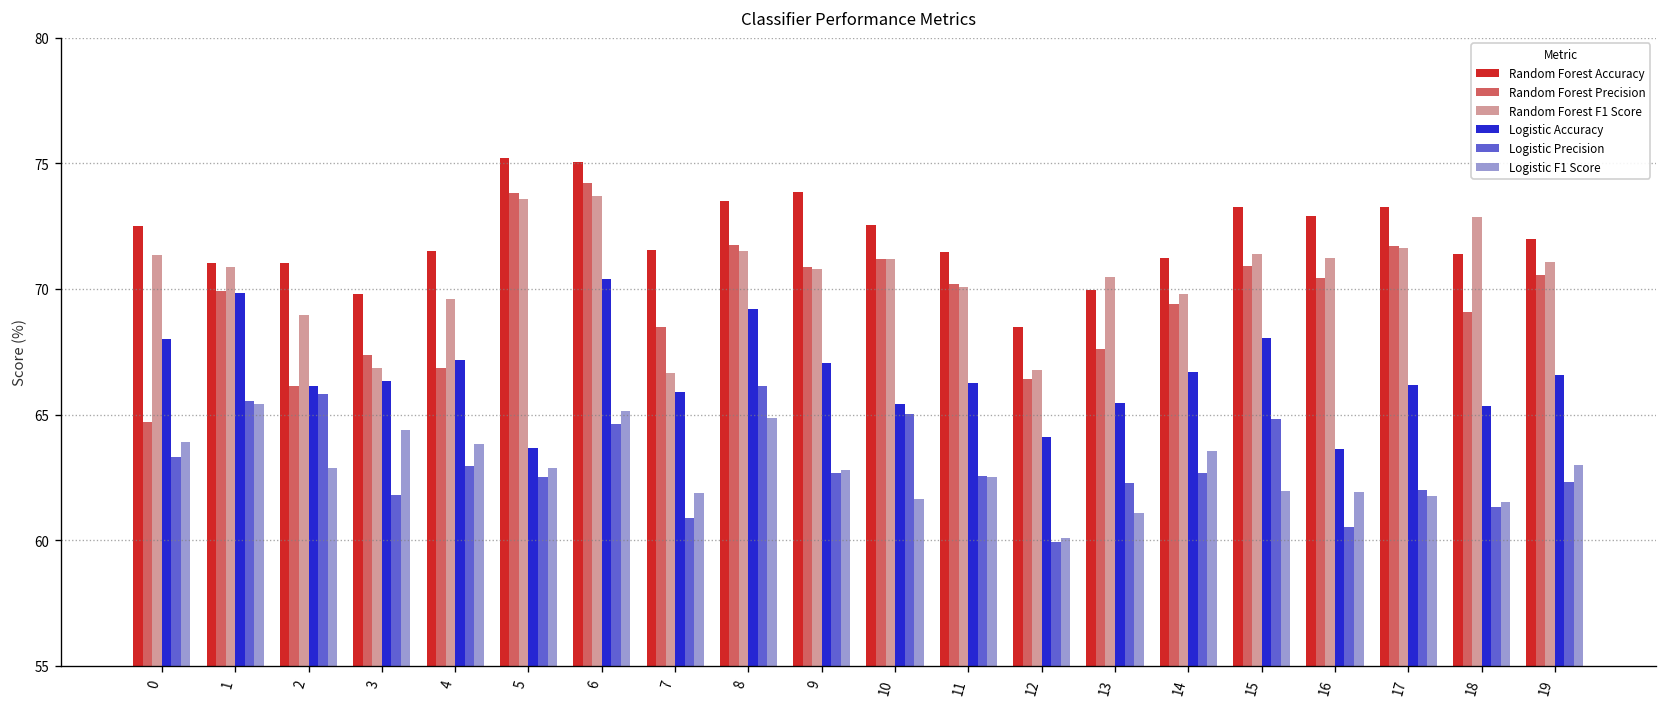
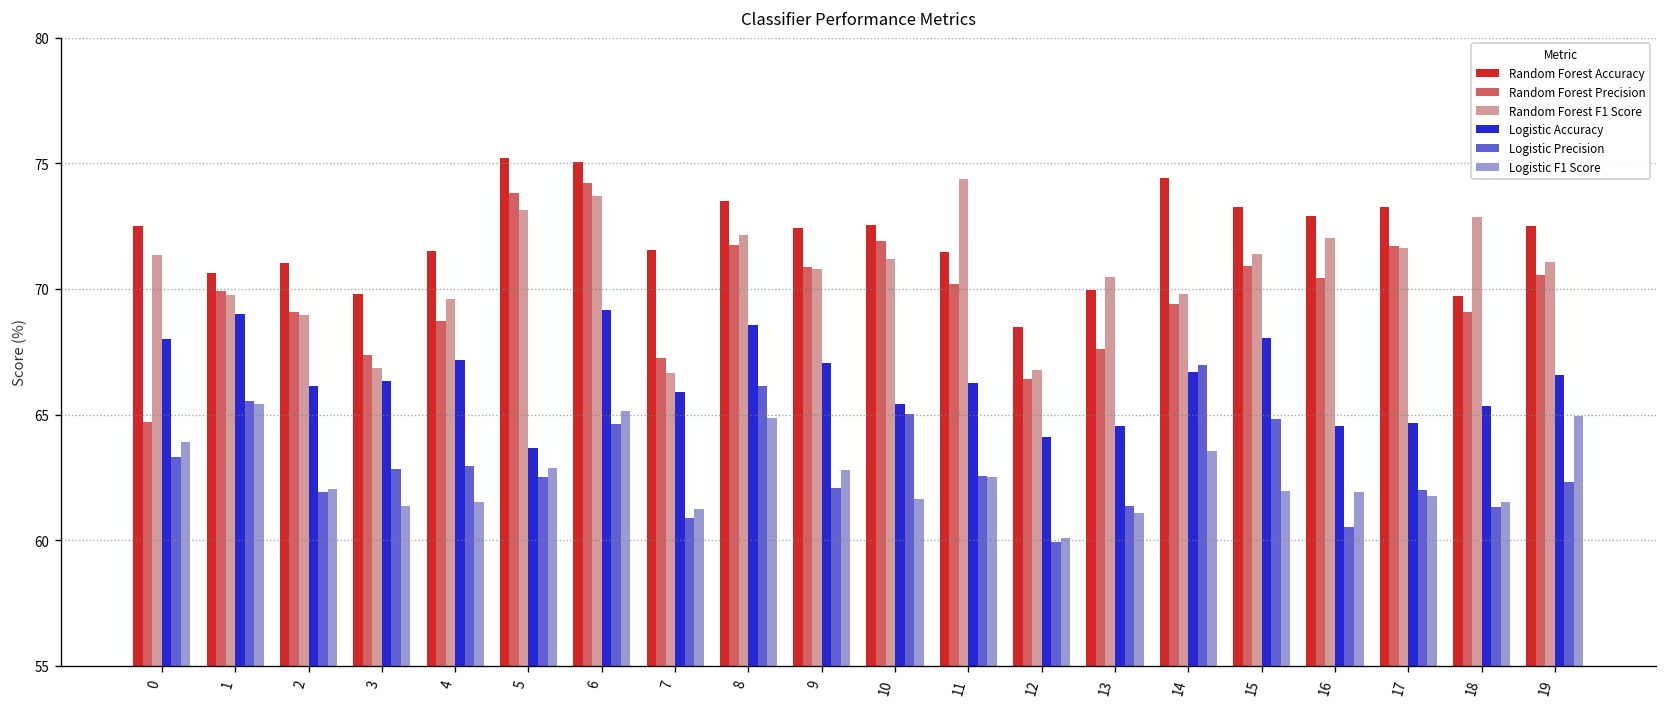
  {
    "Random Forest Accuracy": {
      "0": 72.5,
-     "1": 71.0,
+     "1": 70.6,
      "2": 71.0,
      "3": 69.8,
      "4": 71.5,
      "5": 75.2,
      "6": 75.0,
      "7": 71.5,
      "8": 73.5,
-     "9": 73.9,
+     "9": 72.4,
      "10": 72.6,
      "11": 71.5,
      "12": 68.5,
      "13": 70.0,
-     "14": 71.2,
+     "14": 74.4,
      "15": 73.2,
      "16": 72.9,
      "17": 73.3,
-     "18": 71.4,
-     "19": 72.0
+     "18": 69.7,
+     "19": 72.5
    },
    "Random Forest Precision": {
      "0": 64.7,
      "1": 69.9,
-     "2": 66.1,
+     "2": 69.1,
      "3": 67.4,
-     "4": 66.8,
+     "4": 68.7,
      "5": 73.8,
      "6": 74.2,
-     "7": 68.5,
+     "7": 67.3,
      "8": 71.8,
      "9": 70.9,
-     "10": 71.2,
+     "10": 71.9,
      "11": 70.2,
      "12": 66.4,
      "13": 67.6,
      "14": 69.4,
      "15": 70.9,
      "16": 70.4,
      "17": 71.7,
      "18": 69.1,
      "19": 70.6
    },
    "Random Forest F1 Score": {
      "0": 71.4,
-     "1": 70.9,
+     "1": 69.7,
      "2": 69.0,
      "3": 66.9,
      "4": 69.6,
-     "5": 73.6,
+     "5": 73.1,
      "6": 73.7,
      "7": 66.6,
-     "8": 71.5,
+     "8": 72.2,
      "9": 70.8,
      "10": 71.2,
-     "11": 70.1,
+     "11": 74.4,
      "12": 66.8,
      "13": 70.5,
      "14": 69.8,
      "15": 71.4,
-     "16": 71.2,
+     "16": 72.0,
      "17": 71.6,
      "18": 72.9,
      "19": 71.1
    },
    "Logistic Accuracy": {
      "0": 68.0,
-     "1": 69.8,
+     "1": 69.0,
      "2": 66.1,
      "3": 66.3,
      "4": 67.2,
      "5": 63.7,
-     "6": 70.4,
+     "6": 69.2,
      "7": 65.9,
-     "8": 69.2,
+     "8": 68.6,
      "9": 67.1,
      "10": 65.4,
      "11": 66.2,
      "12": 64.1,
-     "13": 65.5,
+     "13": 64.5,
      "14": 66.7,
      "15": 68.0,
-     "16": 63.6,
-     "17": 66.2,
+     "16": 64.5,
+     "17": 64.7,
      "18": 65.4,
      "19": 66.6
    },
    "Logistic Precision": {
      "0": 63.3,
      "1": 65.5,
-     "2": 65.8,
-     "3": 61.8,
+     "2": 61.9,
+     "3": 62.9,
      "4": 62.9,
      "5": 62.5,
      "6": 64.6,
      "7": 60.9,
      "8": 66.1,
-     "9": 62.7,
+     "9": 62.1,
      "10": 65.0,
      "11": 62.6,
      "12": 59.9,
-     "13": 62.3,
-     "14": 62.7,
+     "13": 61.4,
+     "14": 67.0,
      "15": 64.8,
      "16": 60.5,
      "17": 62.0,
      "18": 61.3,
      "19": 62.3
    },
    "Logistic F1 Score": {
      "0": 63.9,
      "1": 65.4,
-     "2": 62.9,
-     "3": 64.4,
-     "4": 63.8,
+     "2": 62.0,
+     "3": 61.4,
+     "4": 61.5,
      "5": 62.9,
      "6": 65.2,
-     "7": 61.9,
+     "7": 61.2,
      "8": 64.9,
      "9": 62.8,
      "10": 61.7,
      "11": 62.5,
      "12": 60.1,
      "13": 61.1,
      "14": 63.6,
      "15": 62.0,
      "16": 61.9,
      "17": 61.8,
      "18": 61.5,
-     "19": 63.0
+     "19": 65.0
    }
  }
